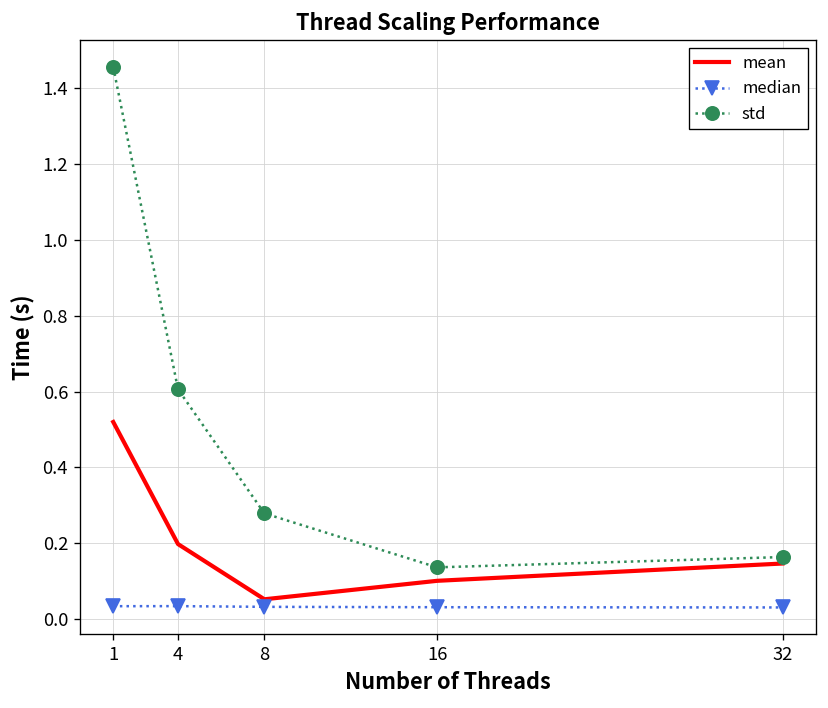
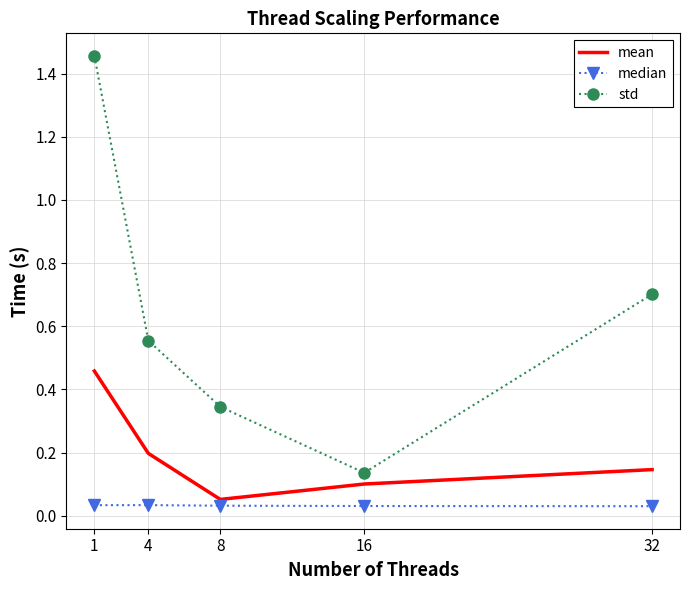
  {
    "mean": {
-     "1": 0.52,
+     "1": 0.46,
      "4": 0.20,
      "8": 0.05,
      "16": 0.10,
      "32": 0.15
    },
    "median": {
      "1": 0.03,
      "4": 0.03,
      "8": 0.03,
      "16": 0.03,
      "32": 0.03
    },
    "std": {
      "1": 1.46,
-     "4": 0.61,
-     "8": 0.28,
+     "4": 0.55,
+     "8": 0.35,
      "16": 0.14,
-     "32": 0.16
+     "32": 0.70
    }
  }
